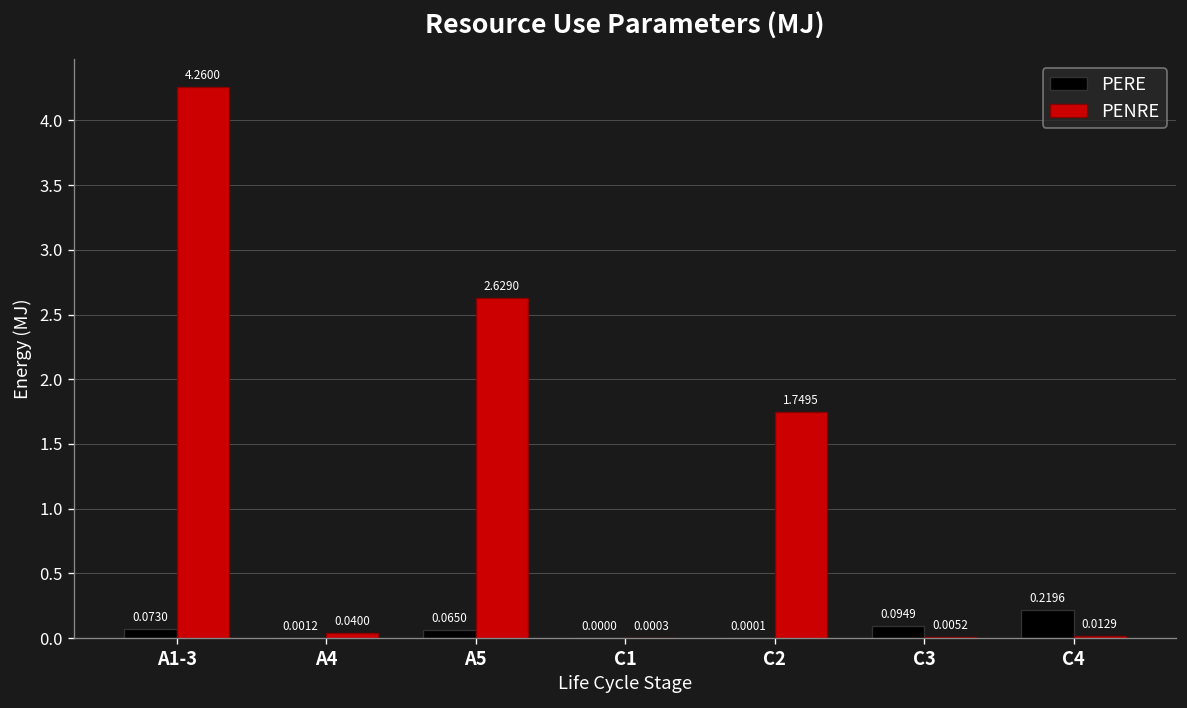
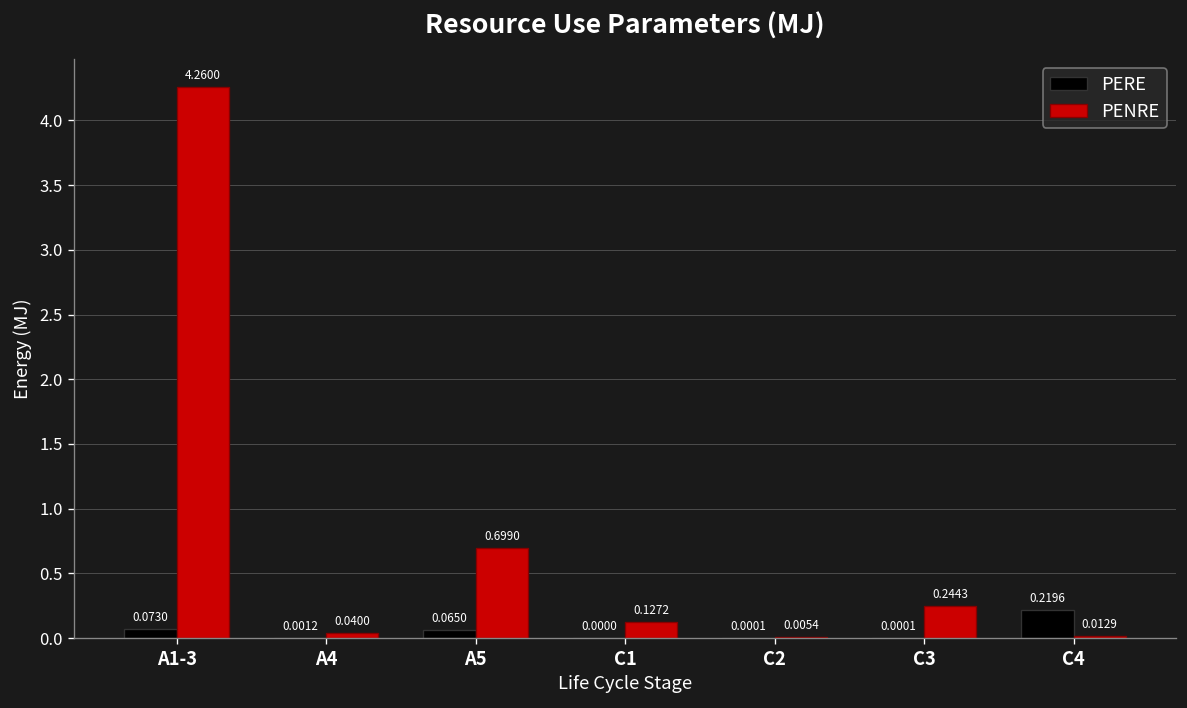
  {
    "PERE": {
      "A1-3": 0.0730,
      "A4": 0.0012,
      "A5": 0.0650,
      "C1": 0.0000,
      "C2": 0.0001,
-     "C3": 0.0949,
+     "C3": 0.0001,
      "C4": 0.2196
    },
    "PENRE": {
      "A1-3": 4.2600,
      "A4": 0.0400,
-     "A5": 2.6290,
-     "C1": 0.0003,
-     "C2": 1.7495,
-     "C3": 0.0052,
+     "A5": 0.6990,
+     "C1": 0.1272,
+     "C2": 0.0054,
+     "C3": 0.2443,
      "C4": 0.0129
    }
  }
